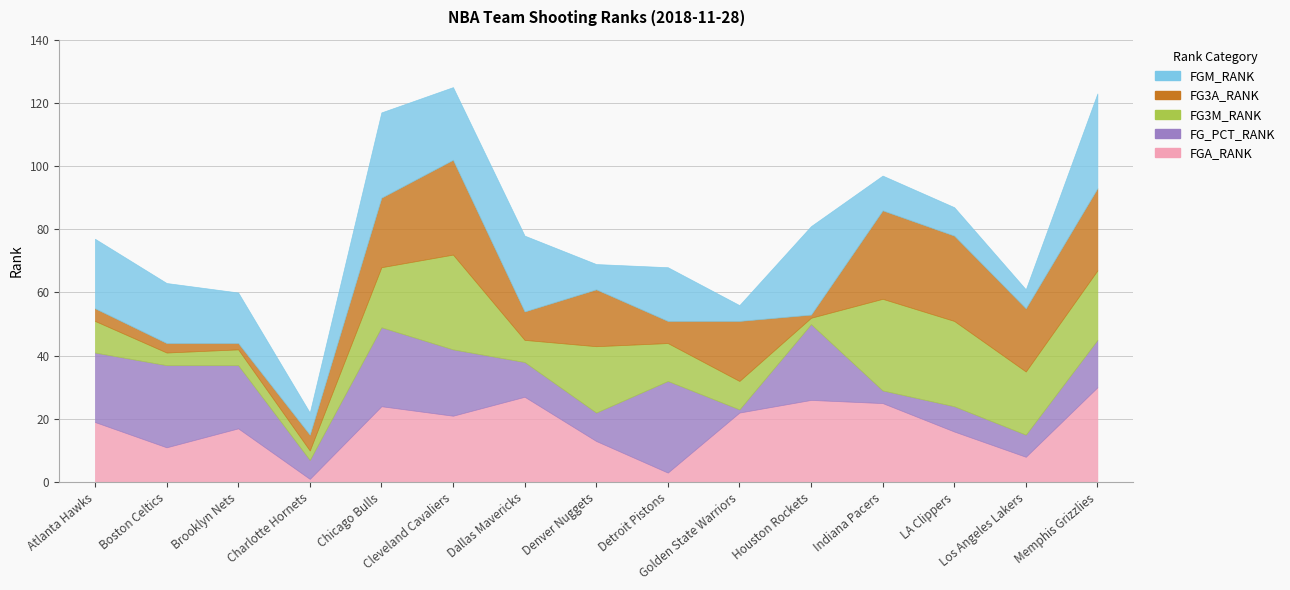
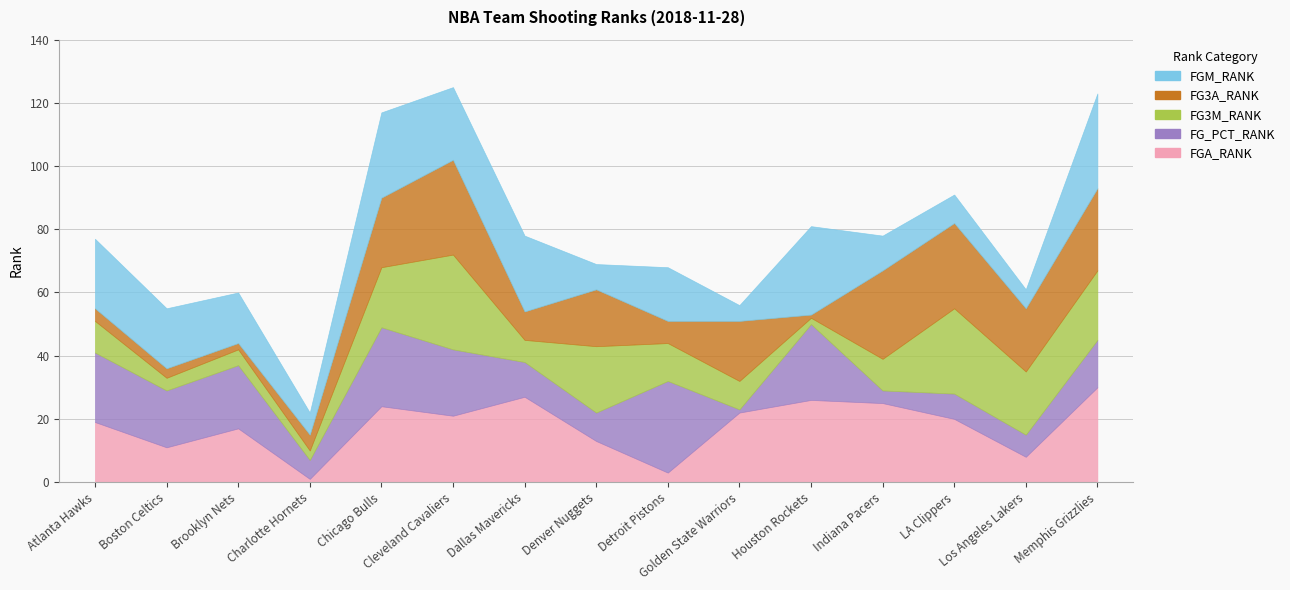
  {
    "FGA_RANK": {
      "Atlanta Hawks": 19,
      "Boston Celtics": 11,
      "Brooklyn Nets": 17,
      "Charlotte Hornets": 1,
      "Chicago Bulls": 24,
      "Cleveland Cavaliers": 21,
      "Dallas Mavericks": 27,
      "Denver Nuggets": 13,
      "Detroit Pistons": 3,
      "Golden State Warriors": 22,
      "Houston Rockets": 26,
      "Indiana Pacers": 25,
-     "LA Clippers": 16,
+     "LA Clippers": 20,
      "Los Angeles Lakers": 8,
      "Memphis Grizzlies": 30
    },
    "FG_PCT_RANK": {
      "Atlanta Hawks": 22,
-     "Boston Celtics": 26,
+     "Boston Celtics": 18,
      "Brooklyn Nets": 20,
      "Charlotte Hornets": 6,
      "Chicago Bulls": 25,
      "Cleveland Cavaliers": 21,
      "Dallas Mavericks": 11,
      "Denver Nuggets": 9,
      "Detroit Pistons": 29,
      "Golden State Warriors": 1,
      "Houston Rockets": 24,
      "Indiana Pacers": 4,
      "LA Clippers": 8,
      "Los Angeles Lakers": 7,
      "Memphis Grizzlies": 15
    },
    "FG3M_RANK": {
      "Atlanta Hawks": 10,
      "Boston Celtics": 4,
      "Brooklyn Nets": 5,
      "Charlotte Hornets": 3,
      "Chicago Bulls": 19,
      "Cleveland Cavaliers": 30,
      "Dallas Mavericks": 7,
      "Denver Nuggets": 21,
      "Detroit Pistons": 12,
      "Golden State Warriors": 9,
      "Houston Rockets": 2,
-     "Indiana Pacers": 29,
+     "Indiana Pacers": 10,
      "LA Clippers": 27,
      "Los Angeles Lakers": 20,
      "Memphis Grizzlies": 22
    },
    "FG3A_RANK": {
      "Atlanta Hawks": 4,
      "Boston Celtics": 3,
      "Brooklyn Nets": 2,
      "Charlotte Hornets": 5,
      "Chicago Bulls": 22,
      "Cleveland Cavaliers": 30,
      "Dallas Mavericks": 9,
      "Denver Nuggets": 18,
      "Detroit Pistons": 7,
      "Golden State Warriors": 19,
      "Houston Rockets": 1,
      "Indiana Pacers": 28,
      "LA Clippers": 27,
      "Los Angeles Lakers": 20,
      "Memphis Grizzlies": 26
    },
    "FGM_RANK": {
      "Atlanta Hawks": 22,
      "Boston Celtics": 19,
      "Brooklyn Nets": 16,
      "Charlotte Hornets": 7,
      "Chicago Bulls": 27,
      "Cleveland Cavaliers": 23,
      "Dallas Mavericks": 24,
      "Denver Nuggets": 8,
      "Detroit Pistons": 17,
      "Golden State Warriors": 5,
      "Houston Rockets": 28,
      "Indiana Pacers": 11,
      "LA Clippers": 9,
      "Los Angeles Lakers": 6,
      "Memphis Grizzlies": 30
    }
  }
